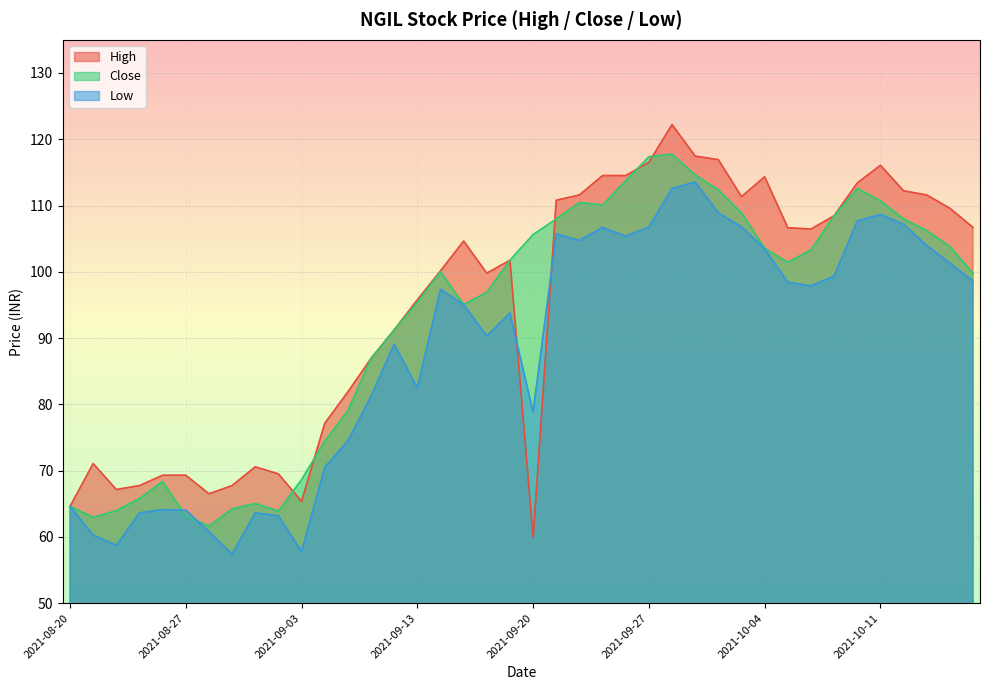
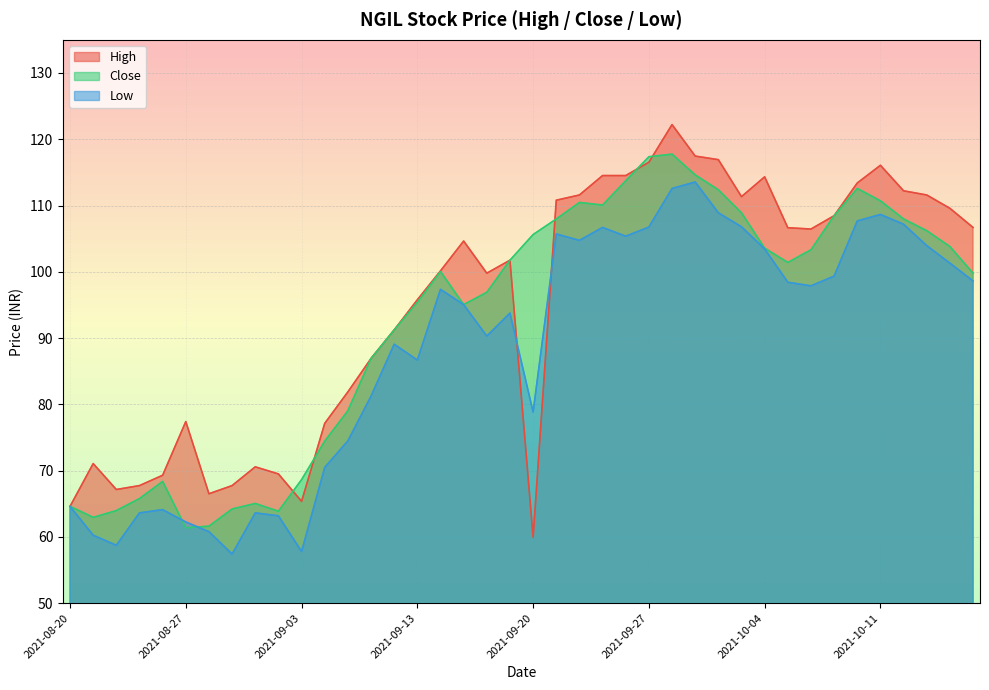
  {
    "High": {
-     "2021-08-27": 69,
+     "2021-08-27": 77,
      "2021-09-03": 65,
      "2021-09-13": 96,
      "2021-09-20": 60,
      "2021-09-27": 117,
      "2021-10-04": 114,
      "2021-10-11": 116
    },
    "Close": {
-     "2021-08-27": 63,
+     "2021-08-27": 61,
      "2021-09-03": 69,
      "2021-09-13": 95,
      "2021-09-20": 106,
      "2021-09-27": 117,
      "2021-10-11": 111
    },
    "Low": {
-     "2021-08-27": 64,
+     "2021-08-27": 62,
      "2021-09-03": 58,
-     "2021-09-13": 83,
+     "2021-09-13": 87,
      "2021-09-20": 79,
      "2021-09-27": 107,
      "2021-10-11": 109
    }
  }
